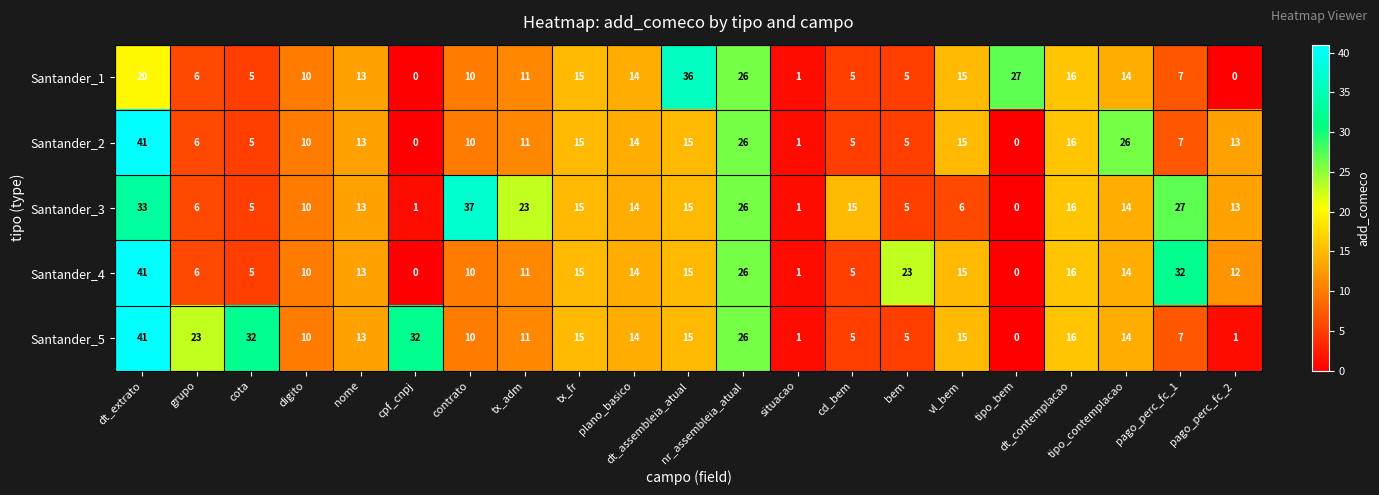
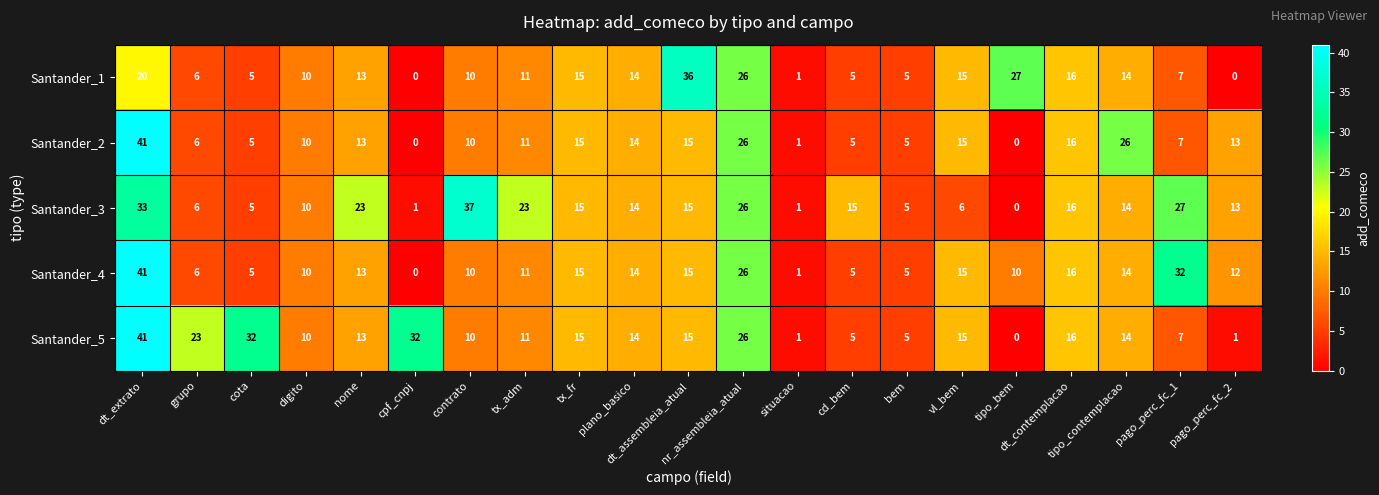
  {
    "Santander_1": {
      "dt_extrato": 20,
      "grupo": 6,
      "cota": 5,
      "digito": 10,
      "nome": 13,
      "cpf_cnpj": 0,
      "contrato": 10,
      "tx_adm": 11,
      "tx_fr": 15,
      "plano_basico": 14,
      "dt_assembleia_atual": 36,
      "nr_assembleia_atual": 26,
      "situacao": 1,
      "cd_bem": 5,
      "bem": 5,
      "vl_bem": 15,
      "tipo_bem": 27,
      "dt_contemplacao": 16,
      "tipo_contemplacao": 14,
      "pago_perc_fc_1": 7,
      "pago_perc_fc_2": 0
    },
    "Santander_2": {
      "dt_extrato": 41,
      "grupo": 6,
      "cota": 5,
      "digito": 10,
      "nome": 13,
      "cpf_cnpj": 0,
      "contrato": 10,
      "tx_adm": 11,
      "tx_fr": 15,
      "plano_basico": 14,
      "dt_assembleia_atual": 15,
      "nr_assembleia_atual": 26,
      "situacao": 1,
      "cd_bem": 5,
      "bem": 5,
      "vl_bem": 15,
      "tipo_bem": 0,
      "dt_contemplacao": 16,
      "tipo_contemplacao": 26,
      "pago_perc_fc_1": 7,
      "pago_perc_fc_2": 13
    },
    "Santander_3": {
      "dt_extrato": 33,
      "grupo": 6,
      "cota": 5,
      "digito": 10,
-     "nome": 13,
+     "nome": 23,
      "cpf_cnpj": 1,
      "contrato": 37,
      "tx_adm": 23,
      "tx_fr": 15,
      "plano_basico": 14,
      "dt_assembleia_atual": 15,
      "nr_assembleia_atual": 26,
      "situacao": 1,
      "cd_bem": 15,
      "bem": 5,
      "vl_bem": 6,
      "tipo_bem": 0,
      "dt_contemplacao": 16,
      "tipo_contemplacao": 14,
      "pago_perc_fc_1": 27,
      "pago_perc_fc_2": 13
    },
    "Santander_4": {
      "dt_extrato": 41,
      "grupo": 6,
      "cota": 5,
      "digito": 10,
      "nome": 13,
      "cpf_cnpj": 0,
      "contrato": 10,
      "tx_adm": 11,
      "tx_fr": 15,
      "plano_basico": 14,
      "dt_assembleia_atual": 15,
      "nr_assembleia_atual": 26,
      "situacao": 1,
      "cd_bem": 5,
-     "bem": 23,
+     "bem": 5,
      "vl_bem": 15,
-     "tipo_bem": 0,
+     "tipo_bem": 10,
      "dt_contemplacao": 16,
      "tipo_contemplacao": 14,
      "pago_perc_fc_1": 32,
      "pago_perc_fc_2": 12
    },
    "Santander_5": {
      "dt_extrato": 41,
      "grupo": 23,
      "cota": 32,
      "digito": 10,
      "nome": 13,
      "cpf_cnpj": 32,
      "contrato": 10,
      "tx_adm": 11,
      "tx_fr": 15,
      "plano_basico": 14,
      "dt_assembleia_atual": 15,
      "nr_assembleia_atual": 26,
      "situacao": 1,
      "cd_bem": 5,
      "bem": 5,
      "vl_bem": 15,
      "tipo_bem": 0,
      "dt_contemplacao": 16,
      "tipo_contemplacao": 14,
      "pago_perc_fc_1": 7,
      "pago_perc_fc_2": 1
    }
  }
